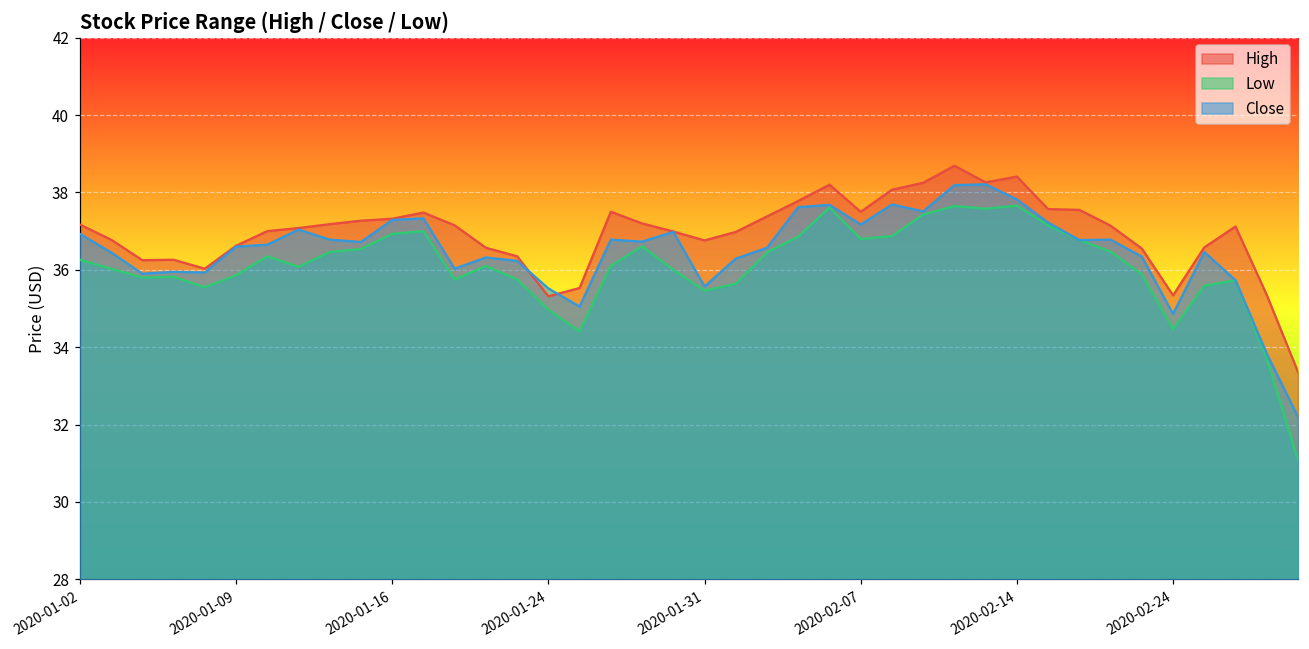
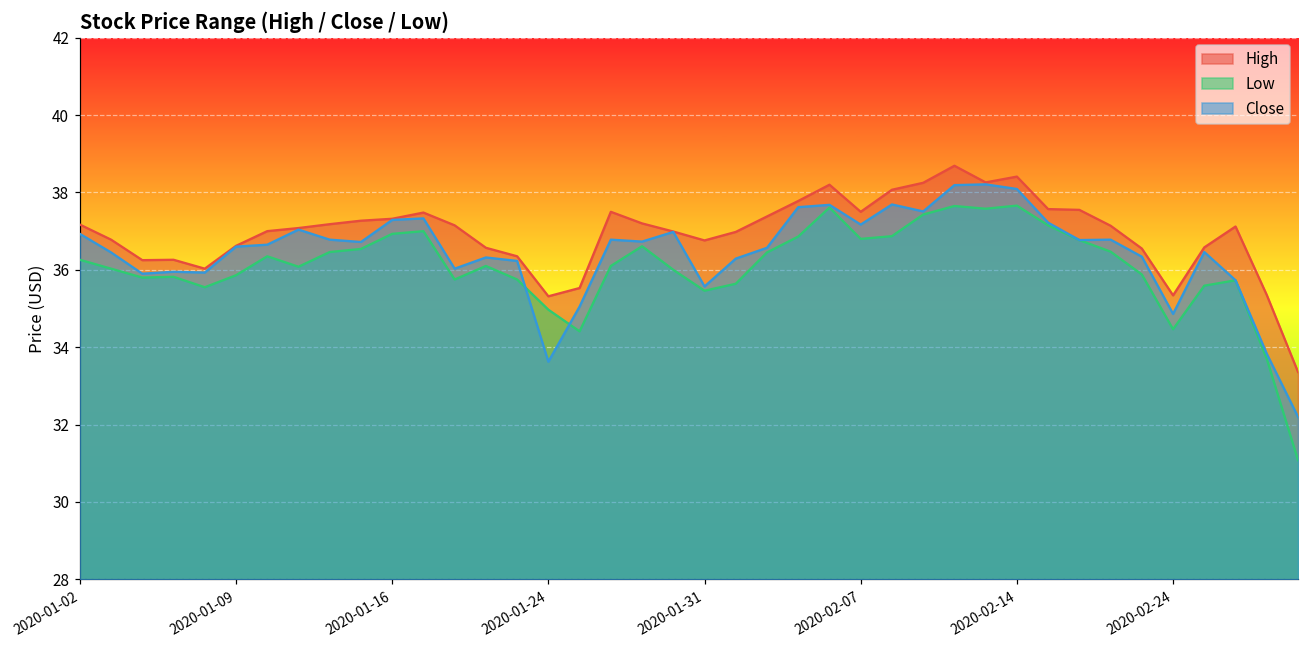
  {
    "High": {
      "2020-01-02": 37.2,
      "2020-01-24": 35.3,
      "2020-01-31": 36.8,
      "2020-02-07": 37.5,
      "2020-02-14": 38.4,
      "2020-02-24": 35.3
    },
    "Low": {
      "2020-01-02": 36.3,
      "2020-01-09": 35.9,
      "2020-01-16": 36.9,
      "2020-01-24": 35.0,
      "2020-01-31": 35.5,
      "2020-02-07": 36.8,
      "2020-02-14": 37.7,
      "2020-02-24": 34.5
    },
    "Close": {
      "2020-01-02": 36.9,
-     "2020-01-24": 35.5,
+     "2020-01-24": 33.6,
      "2020-01-31": 35.6,
      "2020-02-07": 37.2,
-     "2020-02-14": 37.8,
+     "2020-02-14": 38.1,
      "2020-02-24": 34.9
    }
  }
